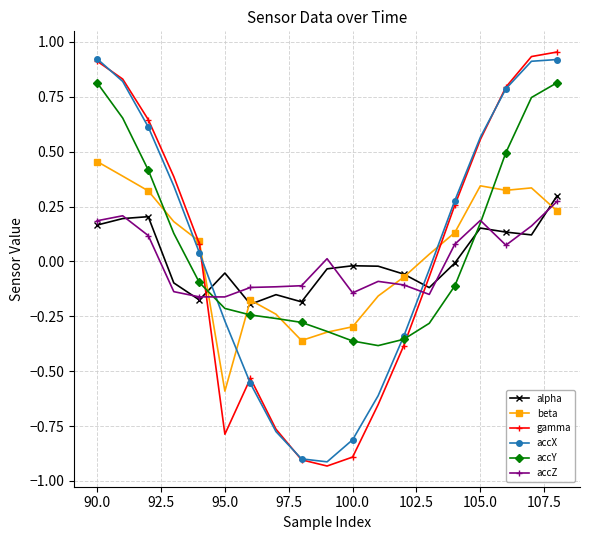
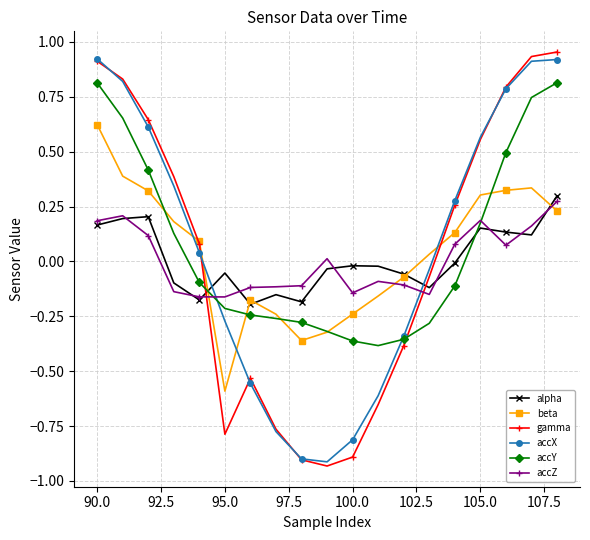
  {
    "alpha": {
      "90.0": 0.17,
      "95.0": -0.05,
      "100.0": -0.02,
      "105.0": 0.15
    },
    "beta": {
-     "90.0": 0.45,
+     "90.0": 0.62,
      "95.0": -0.59,
-     "100.0": -0.30,
-     "105.0": 0.34
+     "100.0": -0.24,
+     "105.0": 0.30
    },
    "gamma": {
      "95.0": -0.79,
      "100.0": -0.89
    },
    "accX": {
      "95.0": -0.27,
      "100.0": -0.81
    },
    "accY": {
      "90.0": 0.81,
      "95.0": -0.21,
      "100.0": -0.36,
      "105.0": 0.17
    },
    "accZ": {
      "90.0": 0.19,
      "95.0": -0.16,
      "100.0": -0.14,
      "105.0": 0.19
    }
  }
